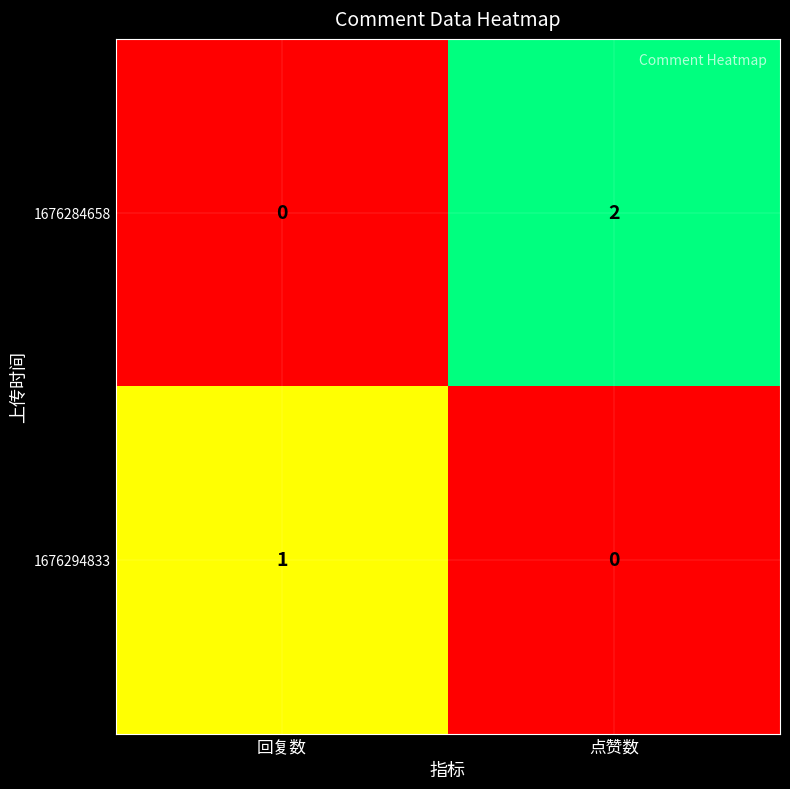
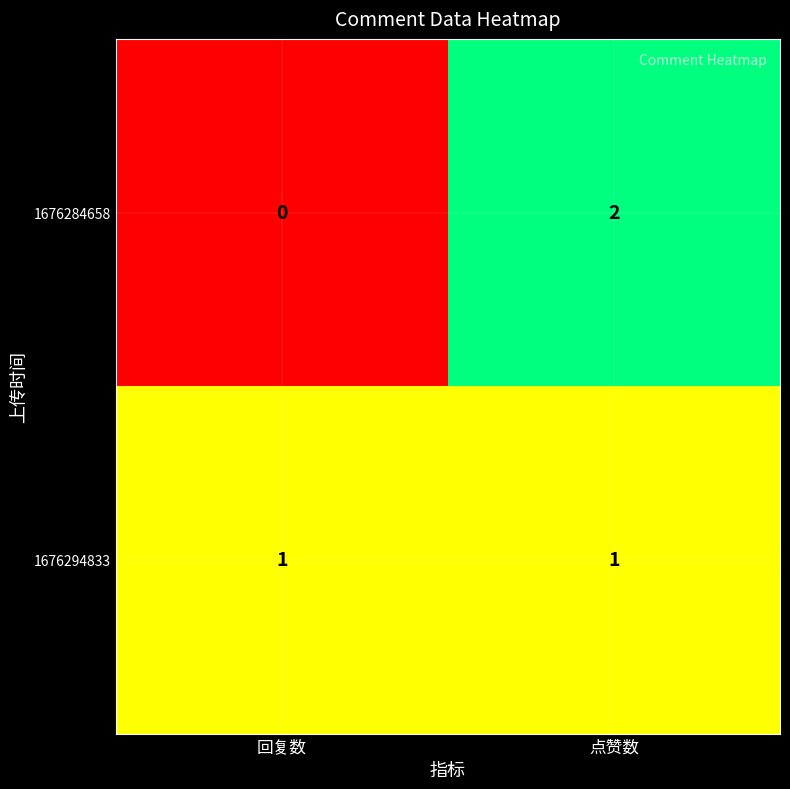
  {
    "1676284658": {
      "回复数": 0
    },
    "1676294833": {
      "回复数": 1,
-     "点赞数": 0
+     "点赞数": 1
    }
  }
